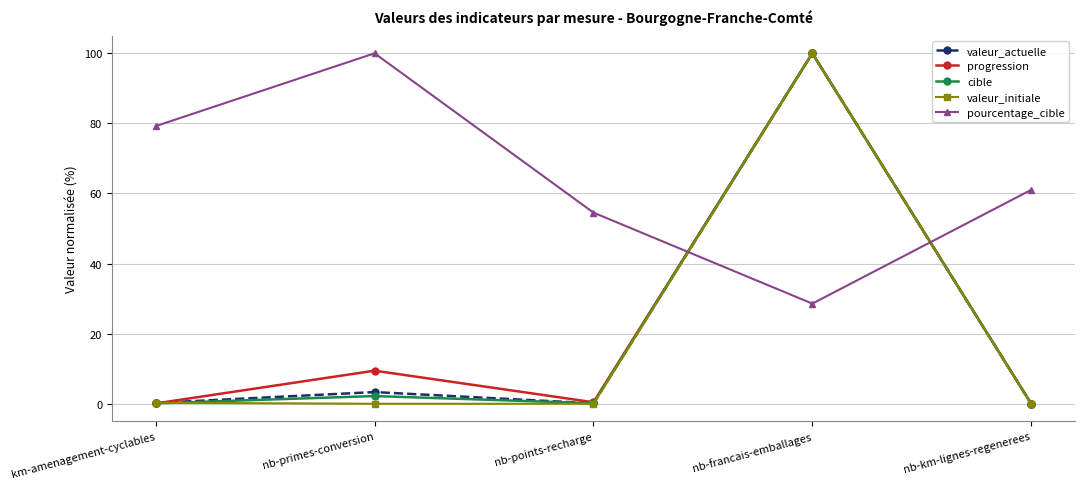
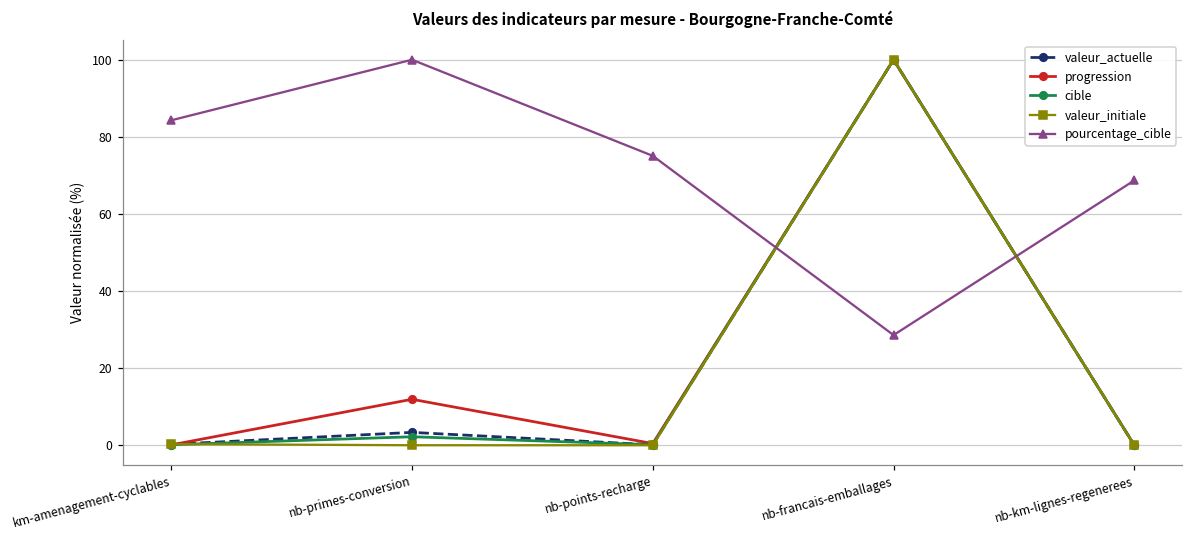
  {
    "valeur_actuelle": {
      "nb-primes-conversion": 3
    },
    "progression": {
-     "nb-primes-conversion": 9
+     "nb-primes-conversion": 12
    },
    "cible": {
      "nb-primes-conversion": 2
    },
    "valeur_initiale": {
      "nb-primes-conversion": 0
    },
    "pourcentage_cible": {
-     "km-amenagement-cyclables": 79,
+     "km-amenagement-cyclables": 84,
      "nb-primes-conversion": 100,
-     "nb-points-recharge": 55,
+     "nb-points-recharge": 75,
      "nb-francais-emballages": 29,
-     "nb-km-lignes-regenerees": 61
+     "nb-km-lignes-regenerees": 69
    }
  }
